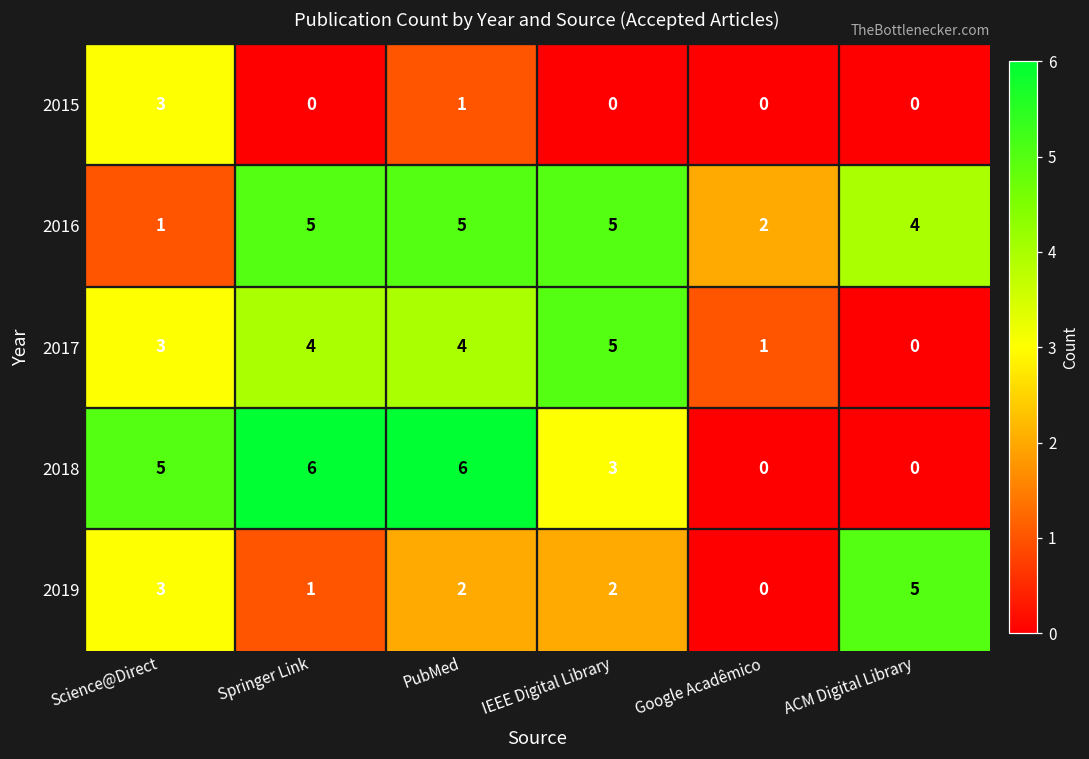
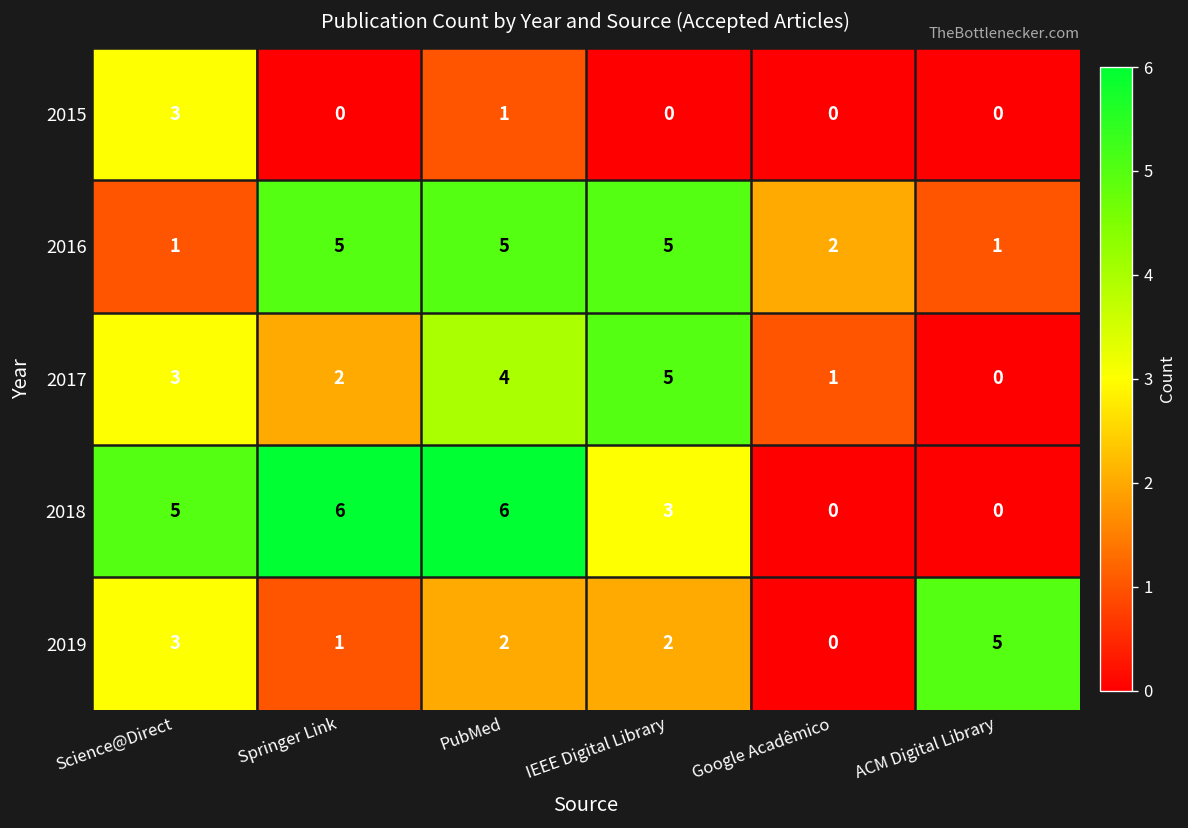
  {
    "2015": {
      "Science@Direct": 3,
      "Springer Link": 0,
      "PubMed": 1,
      "IEEE Digital Library": 0,
      "Google Acadêmico": 0,
      "ACM Digital Library": 0
    },
    "2016": {
      "Science@Direct": 1,
      "Springer Link": 5,
      "PubMed": 5,
      "IEEE Digital Library": 5,
      "Google Acadêmico": 2,
-     "ACM Digital Library": 4
+     "ACM Digital Library": 1
    },
    "2017": {
      "Science@Direct": 3,
-     "Springer Link": 4,
+     "Springer Link": 2,
      "PubMed": 4,
      "IEEE Digital Library": 5,
      "Google Acadêmico": 1,
      "ACM Digital Library": 0
    },
    "2018": {
      "Science@Direct": 5,
      "Springer Link": 6,
      "PubMed": 6,
      "IEEE Digital Library": 3,
      "Google Acadêmico": 0,
      "ACM Digital Library": 0
    },
    "2019": {
      "Science@Direct": 3,
      "Springer Link": 1,
      "PubMed": 2,
      "IEEE Digital Library": 2,
      "Google Acadêmico": 0,
      "ACM Digital Library": 5
    }
  }
